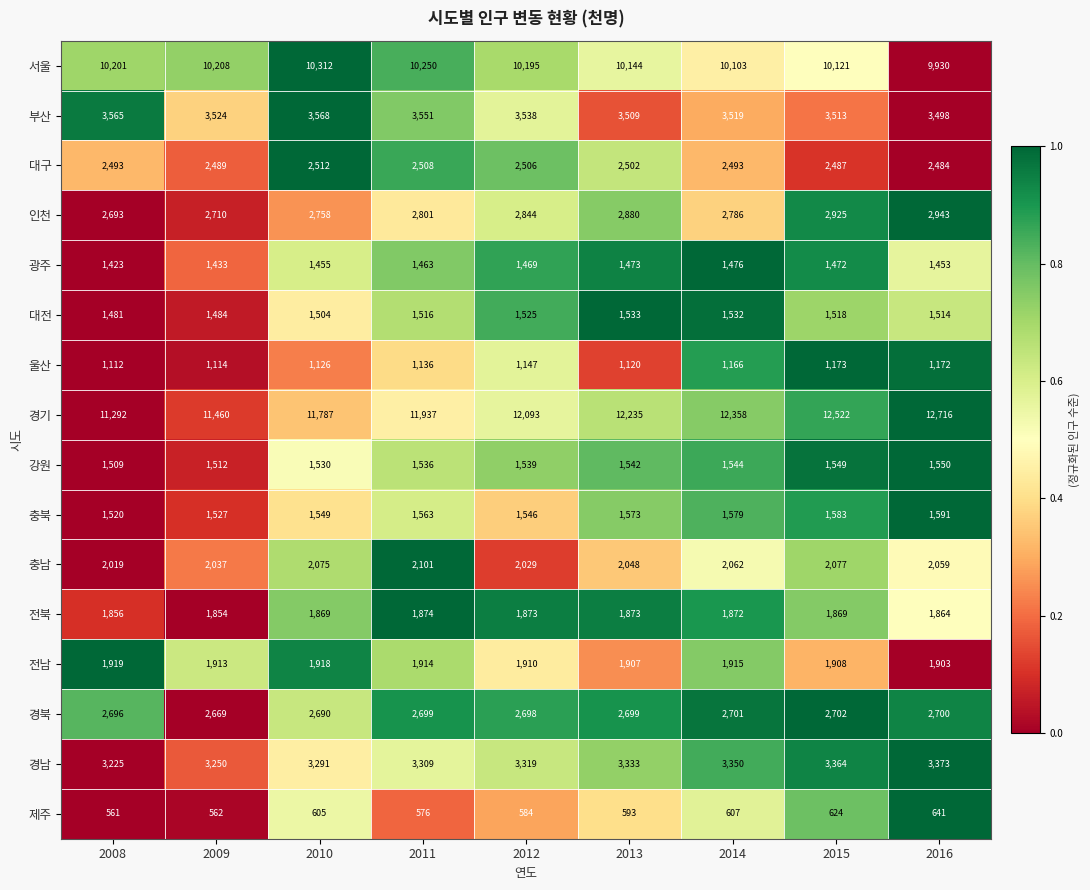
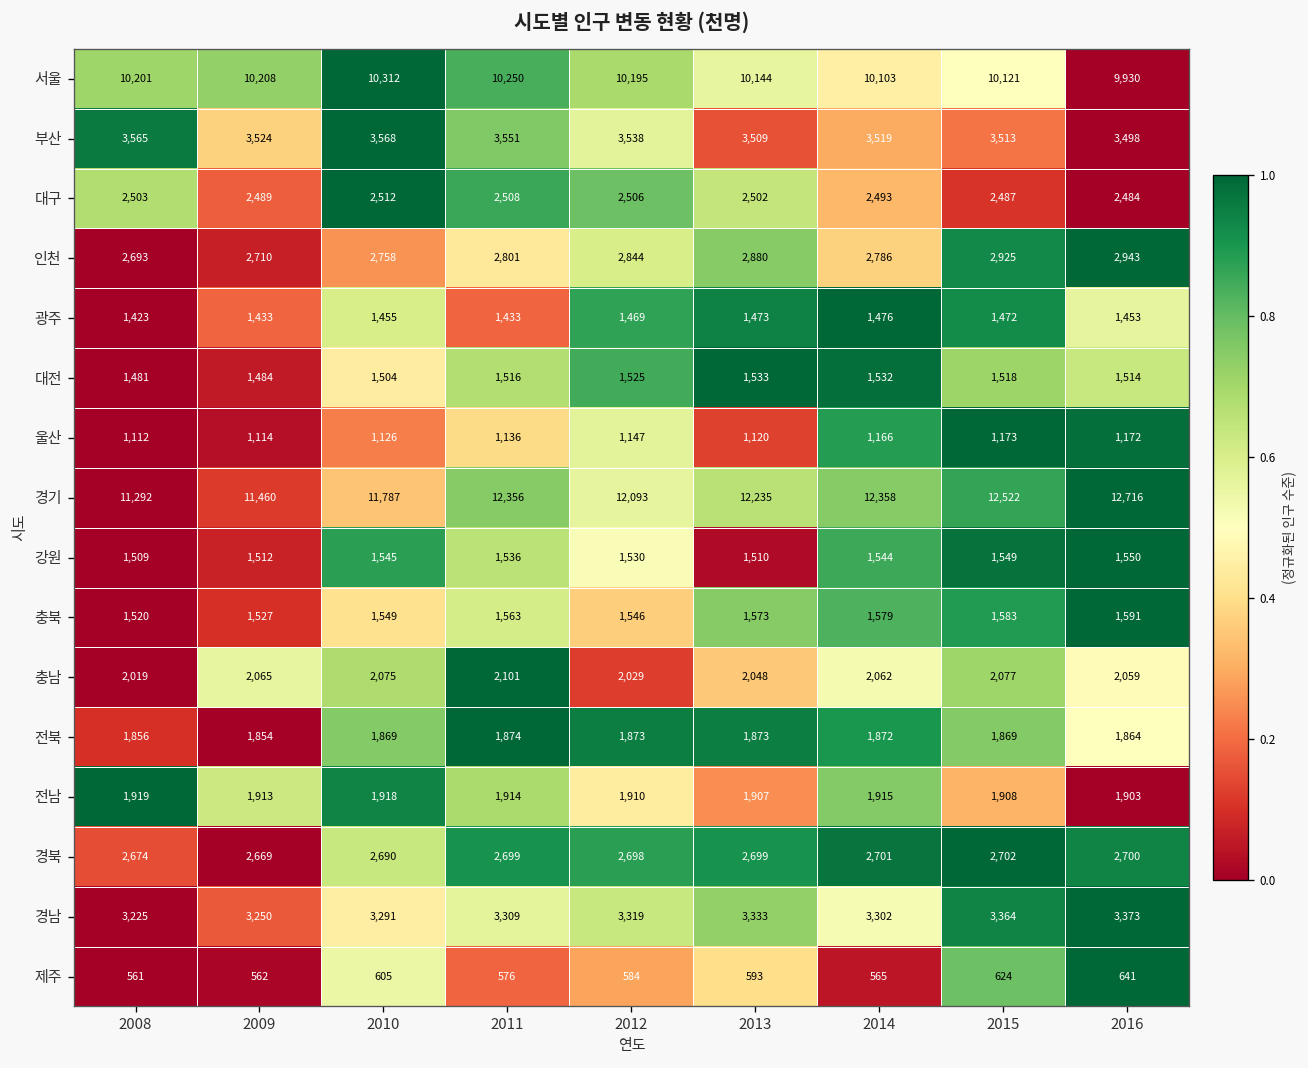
  {
    "서울": {
      "2008": "10,201",
      "2009": "10,208",
      "2010": "10,312",
      "2011": "10,250",
      "2012": "10,195",
      "2013": "10,144",
      "2014": "10,103",
      "2015": "10,121",
      "2016": "9,930"
    },
    "부산": {
      "2008": "3,565",
      "2009": "3,524",
      "2010": "3,568",
      "2011": "3,551",
      "2012": "3,538",
      "2013": "3,509",
      "2014": "3,519",
      "2015": "3,513",
      "2016": "3,498"
    },
    "대구": {
-     "2008": "2,493",
+     "2008": "2,503",
      "2009": "2,489",
      "2010": "2,512",
      "2011": "2,508",
      "2012": "2,506",
      "2013": "2,502",
      "2014": "2,493",
      "2015": "2,487",
      "2016": "2,484"
    },
    "인천": {
      "2008": "2,693",
      "2009": "2,710",
      "2010": "2,758",
      "2011": "2,801",
      "2012": "2,844",
      "2013": "2,880",
      "2014": "2,786",
      "2015": "2,925",
      "2016": "2,943"
    },
    "광주": {
      "2008": "1,423",
      "2009": "1,433",
      "2010": "1,455",
-     "2011": "1,463",
+     "2011": "1,433",
      "2012": "1,469",
      "2013": "1,473",
      "2014": "1,476",
      "2015": "1,472",
      "2016": "1,453"
    },
    "대전": {
      "2008": "1,481",
      "2009": "1,484",
      "2010": "1,504",
      "2011": "1,516",
      "2012": "1,525",
      "2013": "1,533",
      "2014": "1,532",
      "2015": "1,518",
      "2016": "1,514"
    },
    "울산": {
      "2008": "1,112",
      "2009": "1,114",
      "2010": "1,126",
      "2011": "1,136",
      "2012": "1,147",
      "2013": "1,120",
      "2014": "1,166",
      "2015": "1,173",
      "2016": "1,172"
    },
    "경기": {
      "2008": "11,292",
      "2009": "11,460",
      "2010": "11,787",
-     "2011": "11,937",
+     "2011": "12,356",
      "2012": "12,093",
      "2013": "12,235",
      "2014": "12,358",
      "2015": "12,522",
      "2016": "12,716"
    },
    "강원": {
      "2008": "1,509",
      "2009": "1,512",
-     "2010": "1,530",
+     "2010": "1,545",
      "2011": "1,536",
-     "2012": "1,539",
-     "2013": "1,542",
+     "2012": "1,530",
+     "2013": "1,510",
      "2014": "1,544",
      "2015": "1,549",
      "2016": "1,550"
    },
    "충북": {
      "2008": "1,520",
      "2009": "1,527",
      "2010": "1,549",
      "2011": "1,563",
      "2012": "1,546",
      "2013": "1,573",
      "2014": "1,579",
      "2015": "1,583",
      "2016": "1,591"
    },
    "충남": {
      "2008": "2,019",
-     "2009": "2,037",
+     "2009": "2,065",
      "2010": "2,075",
      "2011": "2,101",
      "2012": "2,029",
      "2013": "2,048",
      "2014": "2,062",
      "2015": "2,077",
      "2016": "2,059"
    },
    "전북": {
      "2008": "1,856",
      "2009": "1,854",
      "2010": "1,869",
      "2011": "1,874",
      "2012": "1,873",
      "2013": "1,873",
      "2014": "1,872",
      "2015": "1,869",
      "2016": "1,864"
    },
    "전남": {
      "2008": "1,919",
      "2009": "1,913",
      "2010": "1,918",
      "2011": "1,914",
      "2012": "1,910",
      "2013": "1,907",
      "2014": "1,915",
      "2015": "1,908",
      "2016": "1,903"
    },
    "경북": {
-     "2008": "2,696",
+     "2008": "2,674",
      "2009": "2,669",
      "2010": "2,690",
      "2011": "2,699",
      "2012": "2,698",
      "2013": "2,699",
      "2014": "2,701",
      "2015": "2,702",
      "2016": "2,700"
    },
    "경남": {
      "2008": "3,225",
      "2009": "3,250",
      "2010": "3,291",
      "2011": "3,309",
      "2012": "3,319",
      "2013": "3,333",
-     "2014": "3,350",
+     "2014": "3,302",
      "2015": "3,364",
      "2016": "3,373"
    },
    "제주": {
      "2008": "561",
      "2009": "562",
      "2010": "605",
      "2011": "576",
      "2012": "584",
      "2013": "593",
-     "2014": "607",
+     "2014": "565",
      "2015": "624",
      "2016": "641"
    }
  }
